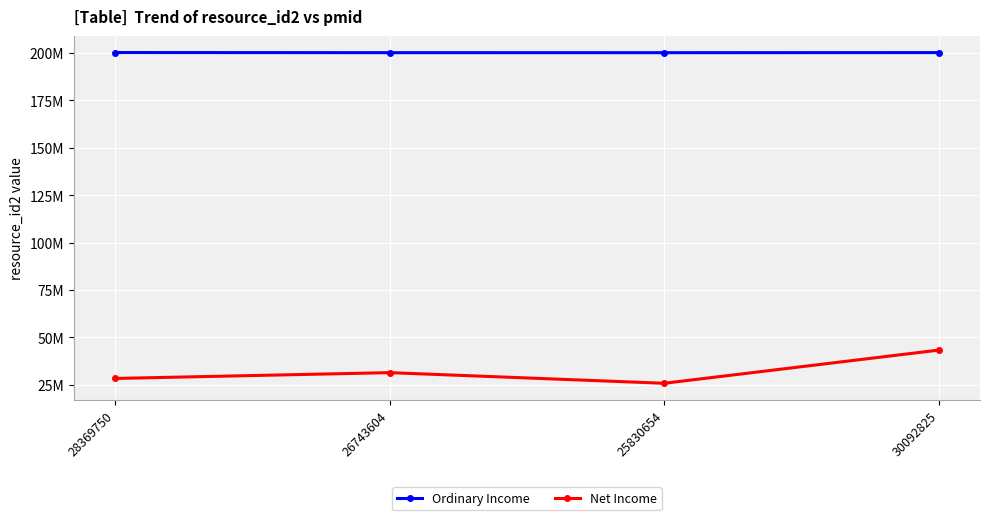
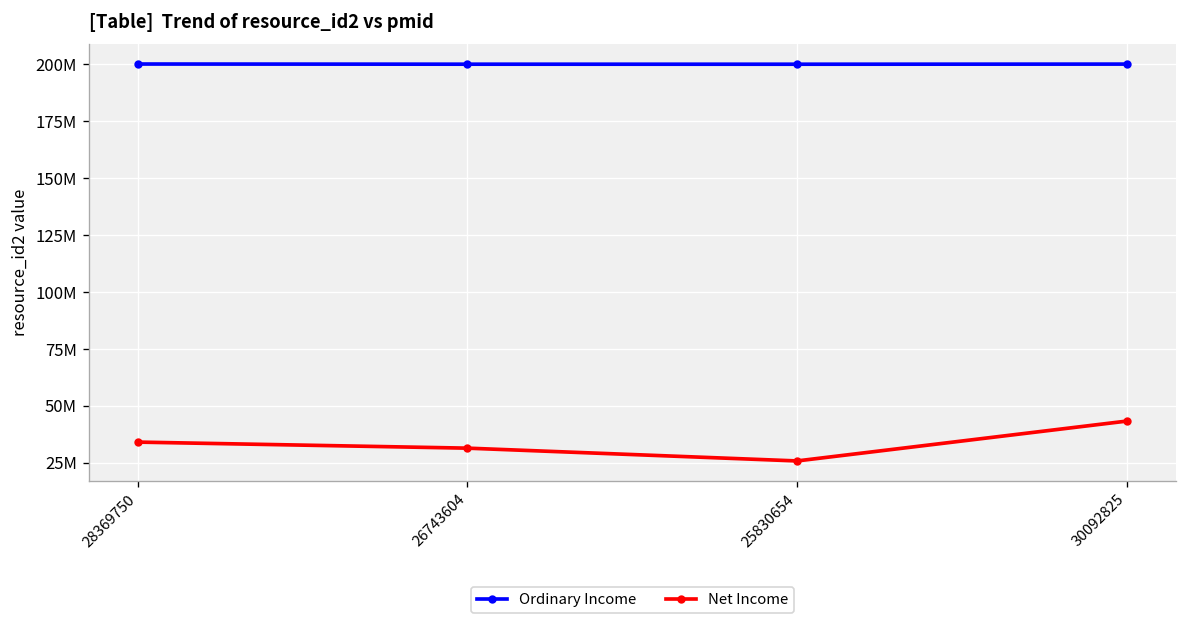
  {
    "Ordinary Income": {
      "28369750": 200000000,
      "26743604": 200000000,
      "25830654": 200000000,
      "30092825": 200000000
    },
    "Net Income": {
-     "28369750": 28000000,
+     "28369750": 34000000,
      "26743604": 31000000,
      "25830654": 26000000,
      "30092825": 43000000
    }
  }
